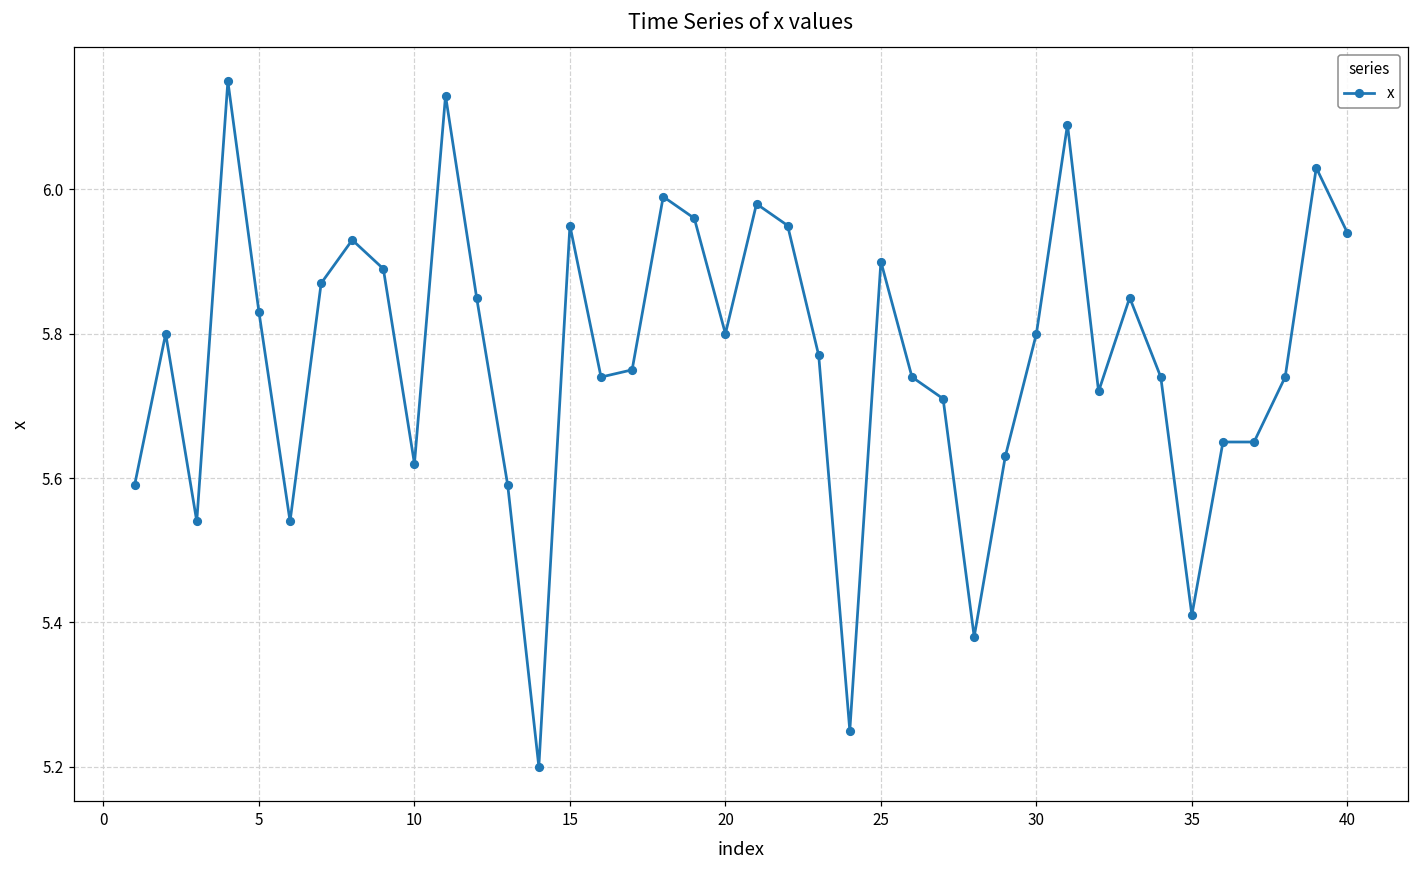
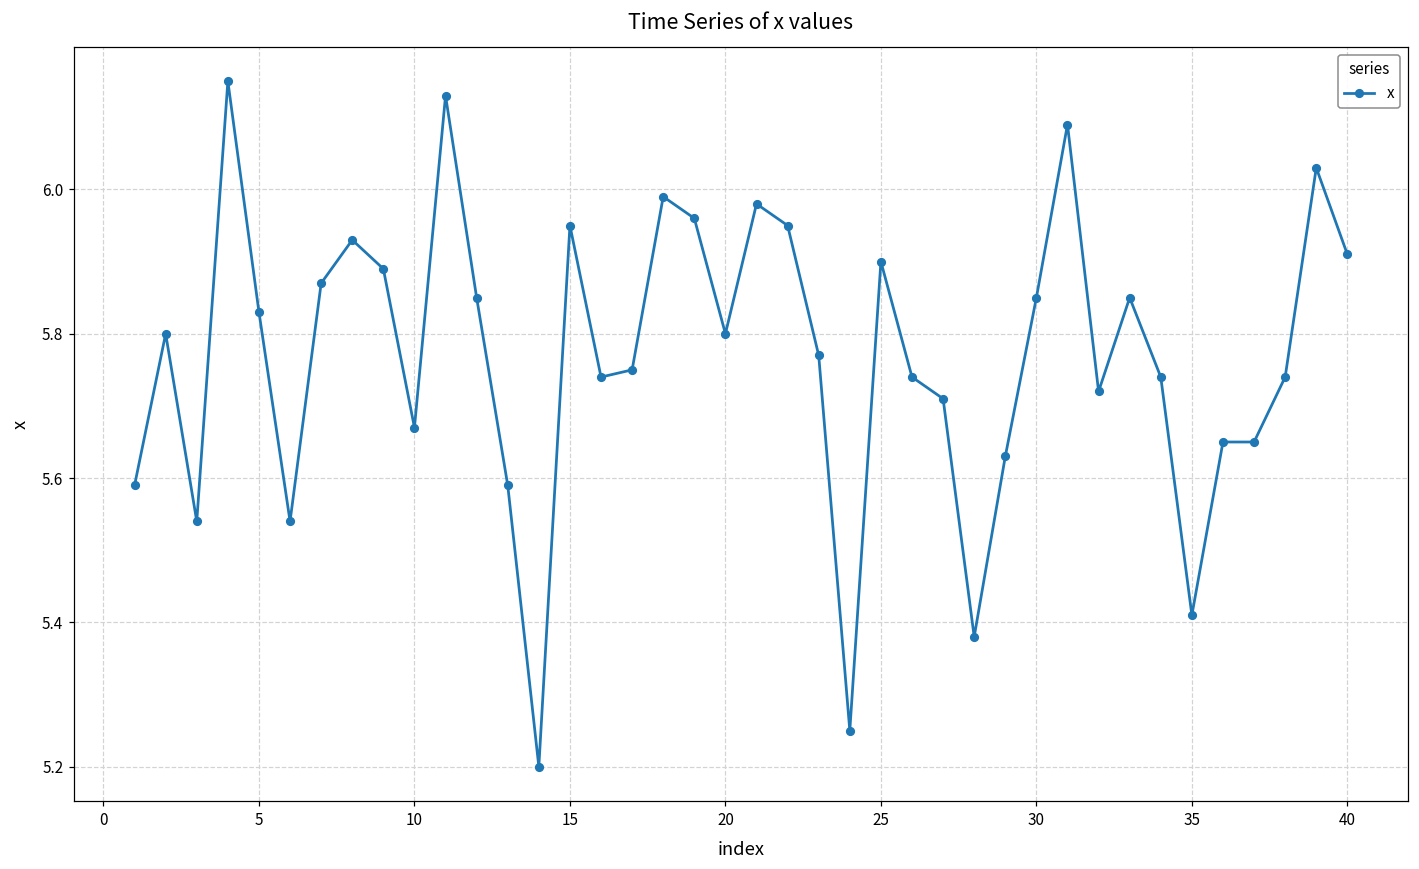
  {
    "5": 5.83,
-   "10": 5.62,
+   "10": 5.67,
    "15": 5.95,
    "20": 5.80,
    "25": 5.90,
-   "30": 5.80,
+   "30": 5.85,
    "35": 5.41,
-   "40": 5.94
+   "40": 5.91
  }
